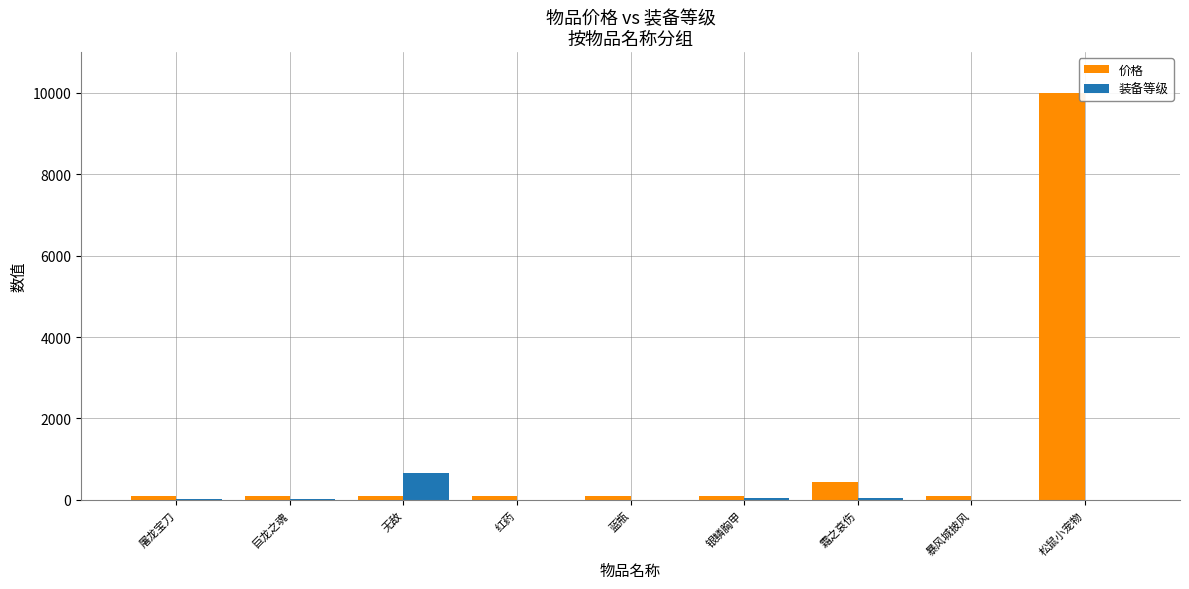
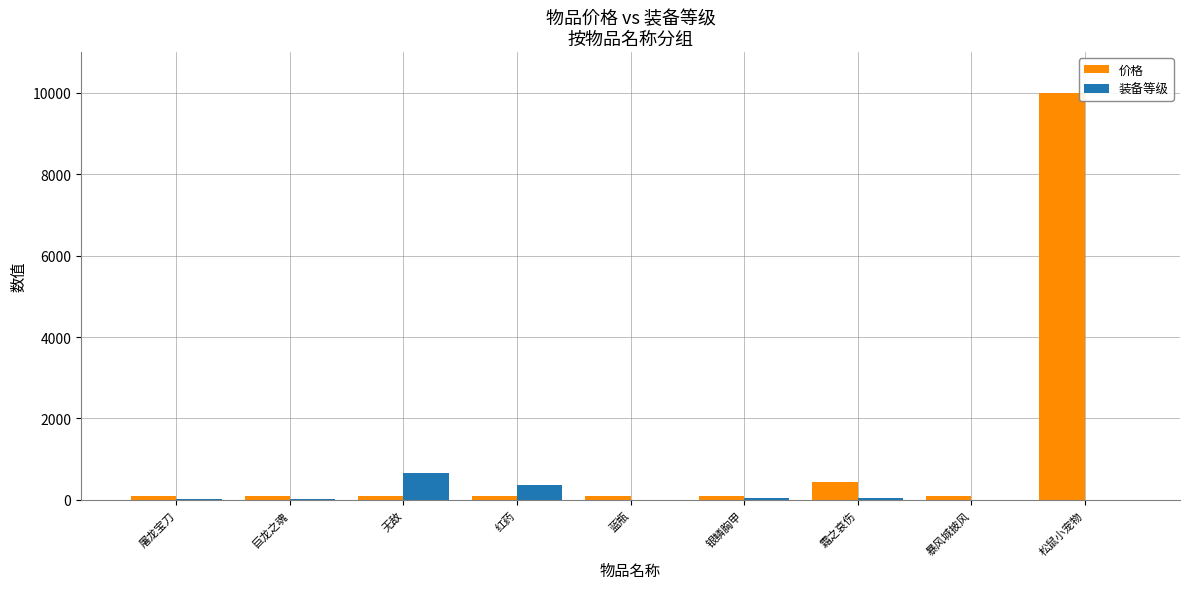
  {
    "价格": {
      "屠龙宝刀": 100,
      "巨龙之魂": 100,
      "无敌": 100,
      "红药": 100,
      "蓝瓶": 100,
      "银鳞胸甲": 100,
      "霜之哀伤": 400,
      "暴风城披风": 100,
      "松鼠小宠物": 10000
    },
    "装备等级": {
      "无敌": 700,
-     "红药": 0
+     "红药": 400
    }
  }
